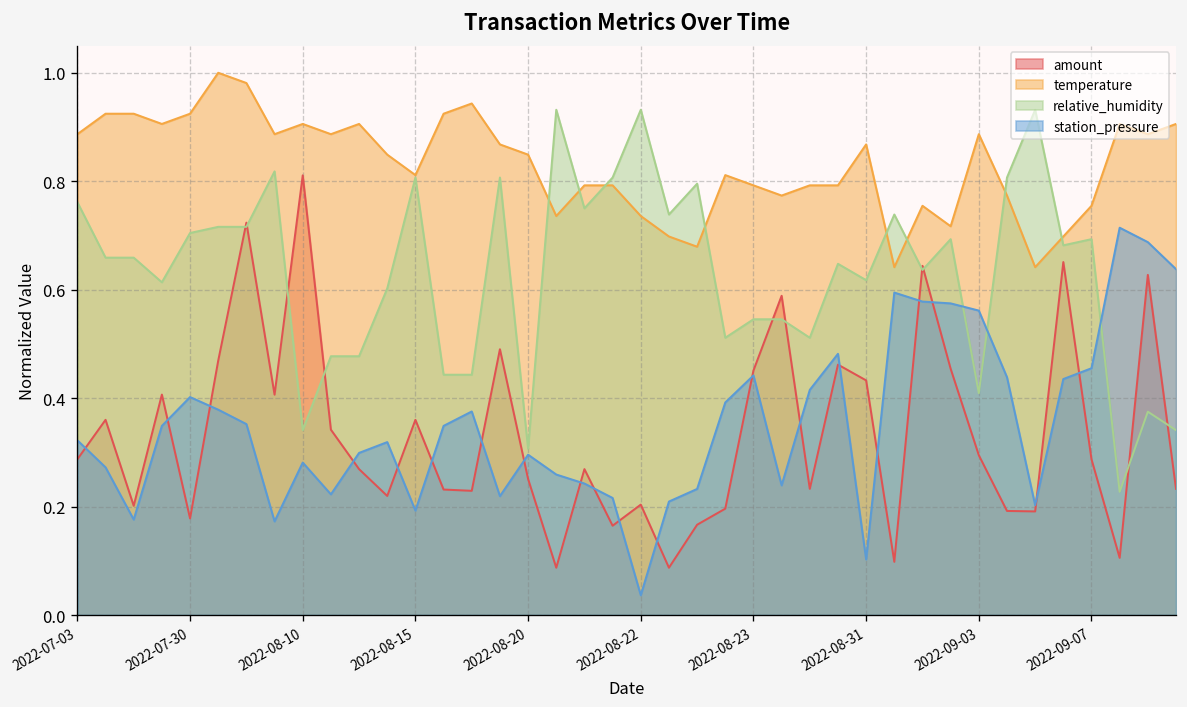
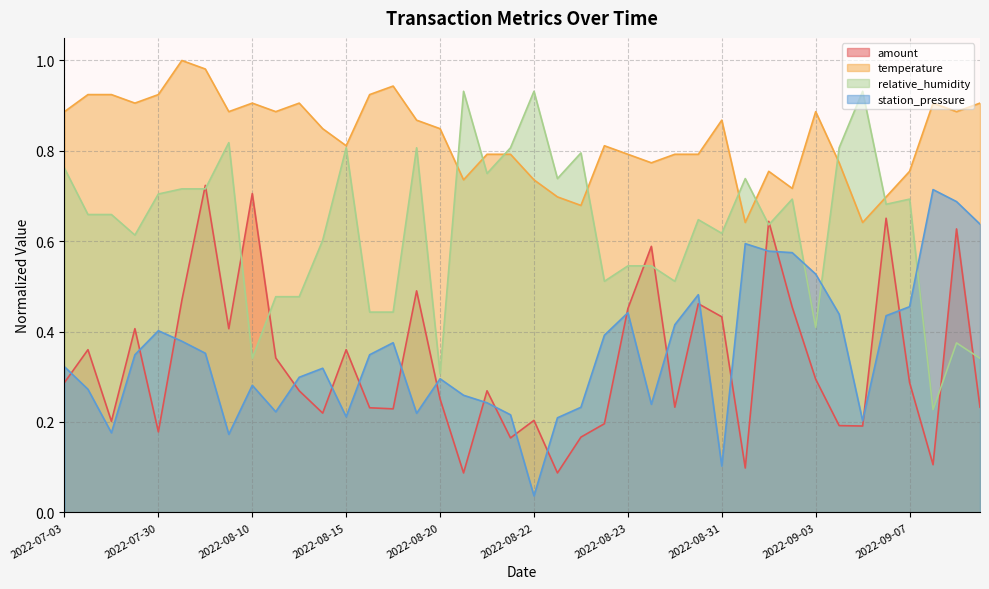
  {
    "amount": {
      "2022-07-30": 0.18,
-     "2022-08-10": 0.81,
+     "2022-08-10": 0.71,
      "2022-08-15": 0.36,
      "2022-08-20": 0.25,
      "2022-08-31": 0.43,
      "2022-09-03": 0.29
    },
    "temperature": {
      "2022-07-30": 0.92,
      "2022-08-10": 0.91,
      "2022-08-20": 0.85,
      "2022-08-31": 0.87,
      "2022-09-03": 0.89
    },
    "relative_humidity": {
      "2022-07-30": 0.70,
      "2022-08-10": 0.34,
      "2022-08-20": 0.31,
      "2022-08-31": 0.62,
      "2022-09-03": 0.41
    },
    "station_pressure": {
      "2022-07-30": 0.40,
      "2022-08-10": 0.28,
-     "2022-08-15": 0.19,
+     "2022-08-15": 0.21,
      "2022-08-20": 0.30,
      "2022-08-31": 0.10,
-     "2022-09-03": 0.56
+     "2022-09-03": 0.53
    }
  }
